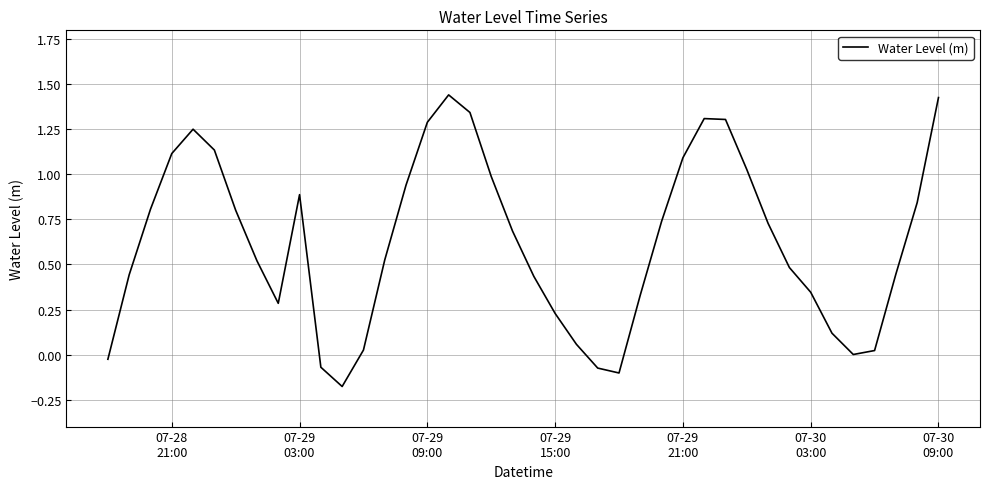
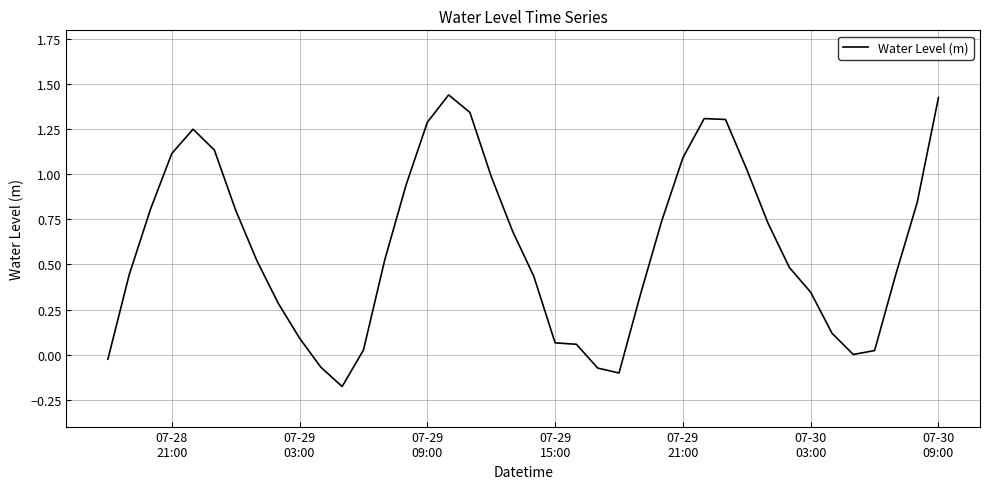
  {
    "07-28 21:00": 1.12,
-   "07-29 03:00": 0.89,
+   "07-29 03:00": 0.09,
    "07-29 09:00": 1.29,
-   "07-29 15:00": 0.23,
+   "07-29 15:00": 0.06,
    "07-29 21:00": 1.09,
    "07-30 03:00": 0.35,
    "07-30 09:00": 1.43
  }
